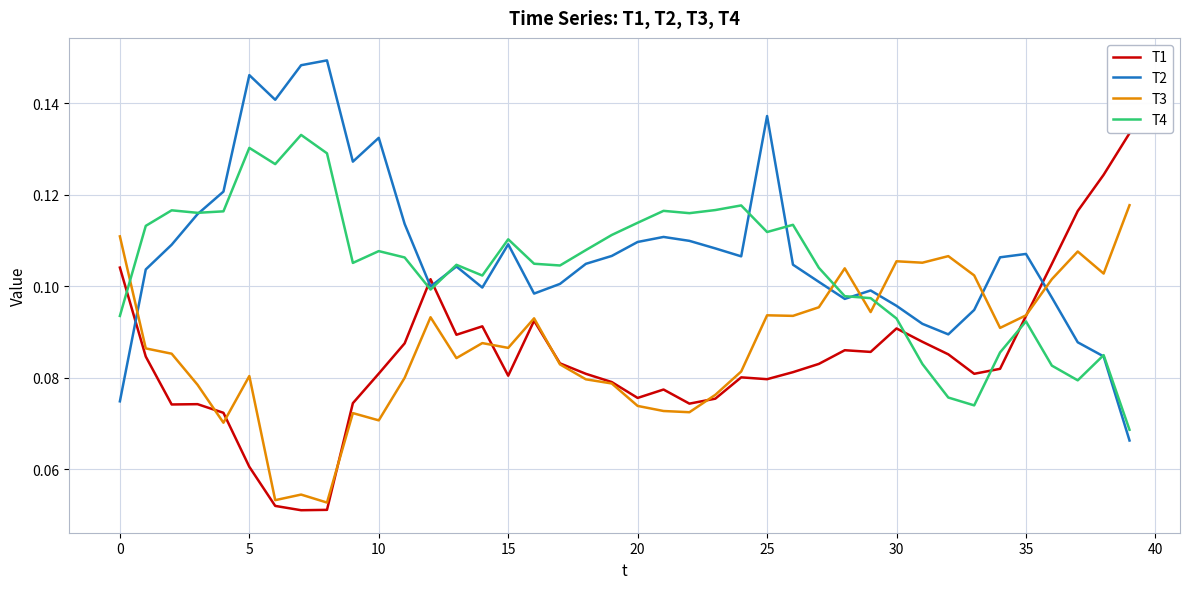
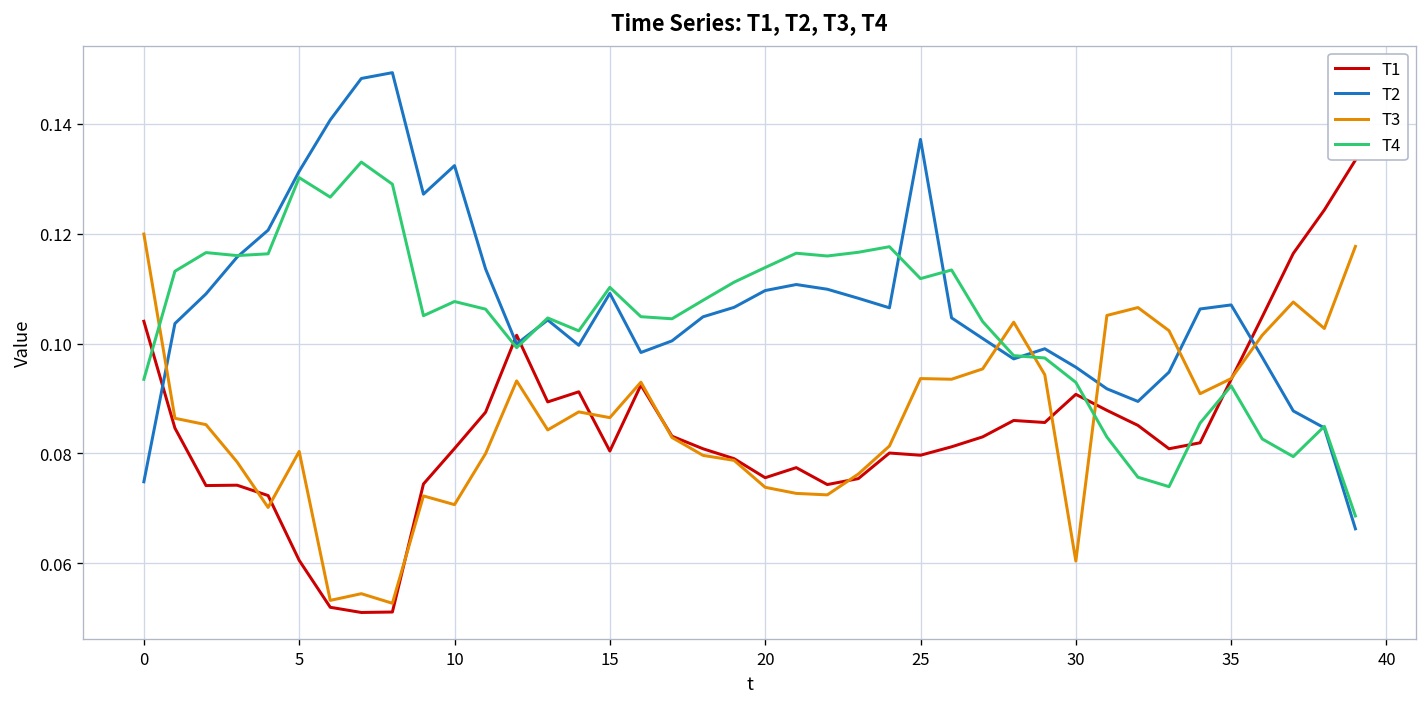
  {
    "T1": {
      "0": 0.104,
      "5": 0.061,
      "10": 0.081,
      "15": 0.080,
      "20": 0.076,
      "25": 0.080,
      "30": 0.091
    },
    "T2": {
      "0": 0.075,
-     "5": 0.146,
+     "5": 0.131,
      "10": 0.132,
      "15": 0.109,
      "20": 0.110,
      "25": 0.137,
      "30": 0.096,
      "35": 0.107
    },
    "T3": {
-     "0": 0.111,
+     "0": 0.120,
      "5": 0.080,
      "10": 0.071,
      "15": 0.086,
      "20": 0.074,
      "25": 0.094,
-     "30": 0.105
+     "30": 0.060
    },
    "T4": {
      "0": 0.093,
      "5": 0.130,
      "10": 0.108,
      "15": 0.110,
      "20": 0.114,
      "25": 0.112,
      "30": 0.093,
      "35": 0.092
    }
  }
